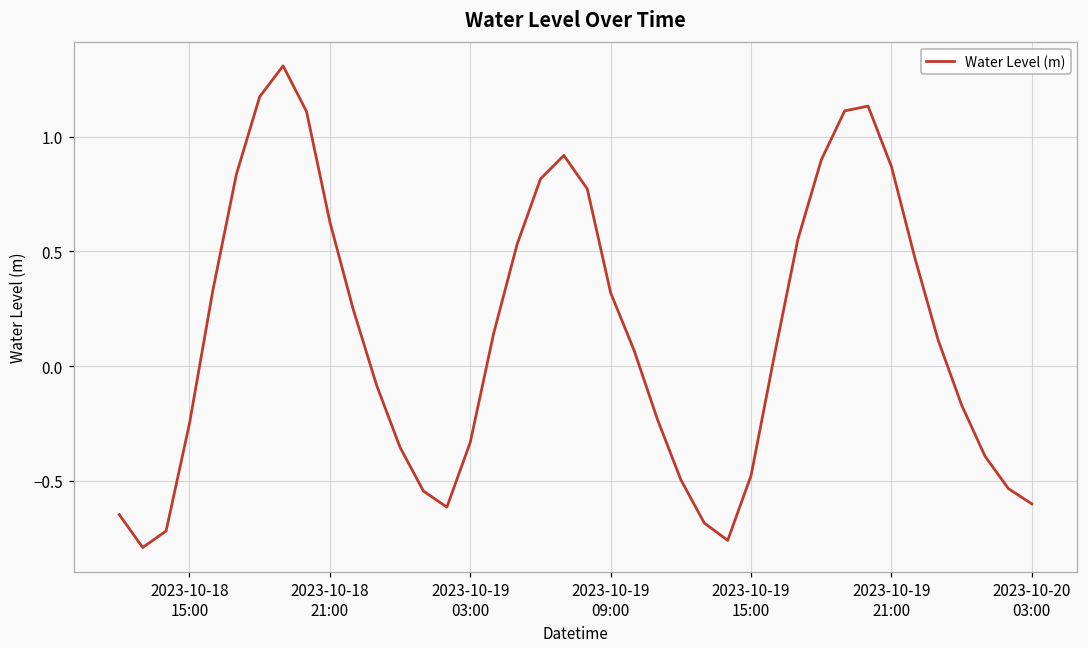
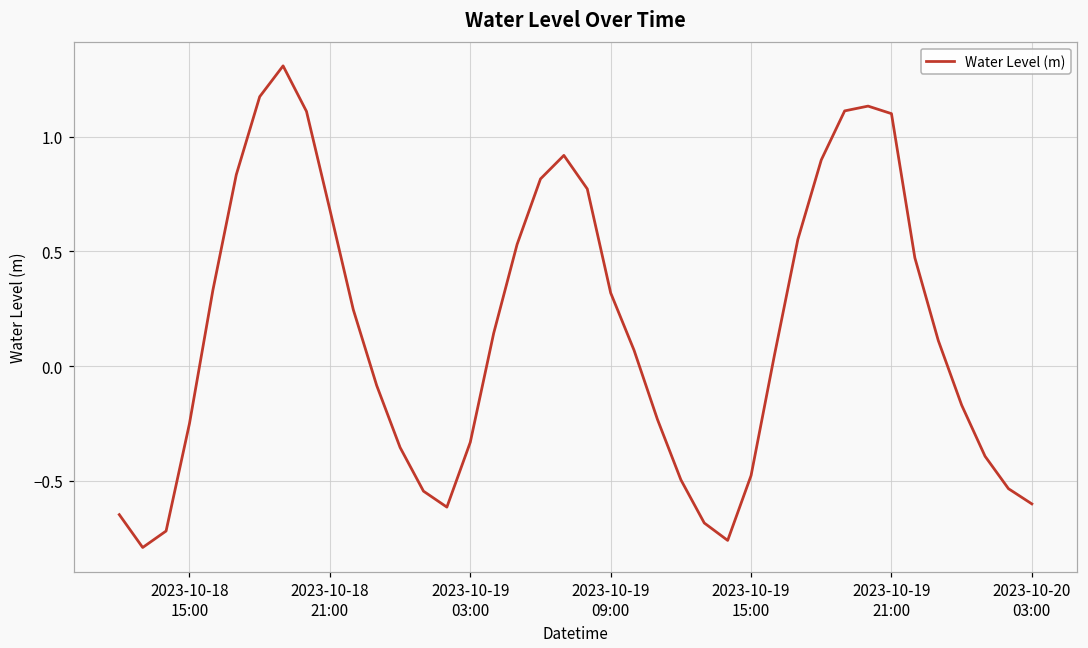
  {
    "2023-10-18 15:00": -0.25,
-   "2023-10-18 21:00": 0.63,
+   "2023-10-18 21:00": 0.68,
    "2023-10-19 03:00": -0.33,
    "2023-10-19 09:00": 0.32,
    "2023-10-19 15:00": -0.48,
-   "2023-10-19 21:00": 0.87,
+   "2023-10-19 21:00": 1.10,
    "2023-10-20 03:00": -0.60
  }
